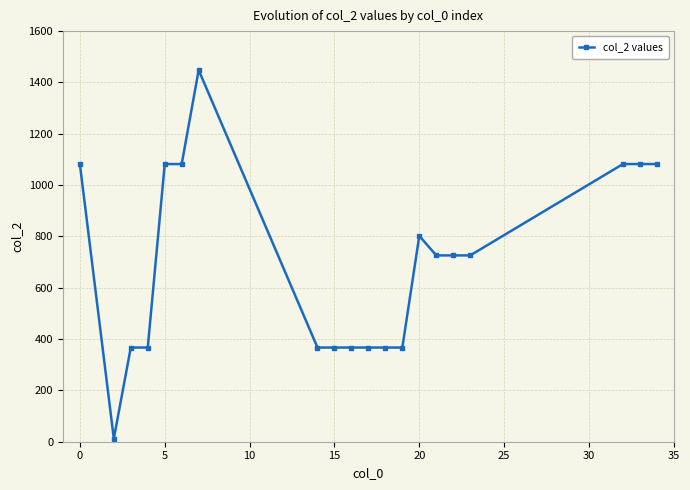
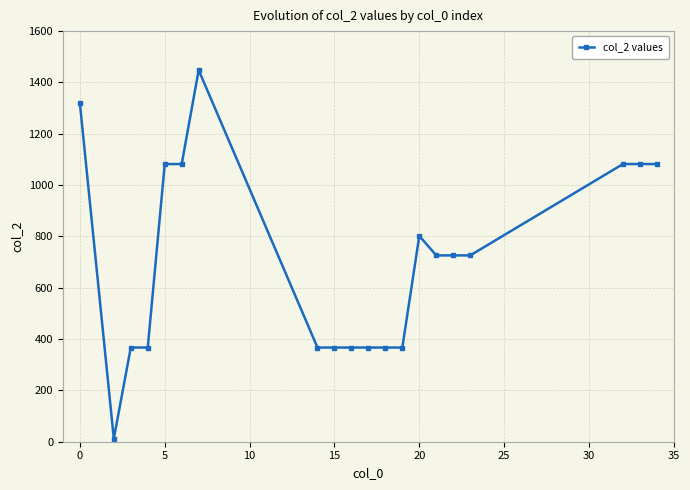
  {
-   "0": 1080,
+   "0": 1320,
    "5": 1080,
    "15": 370,
    "20": 800
  }
